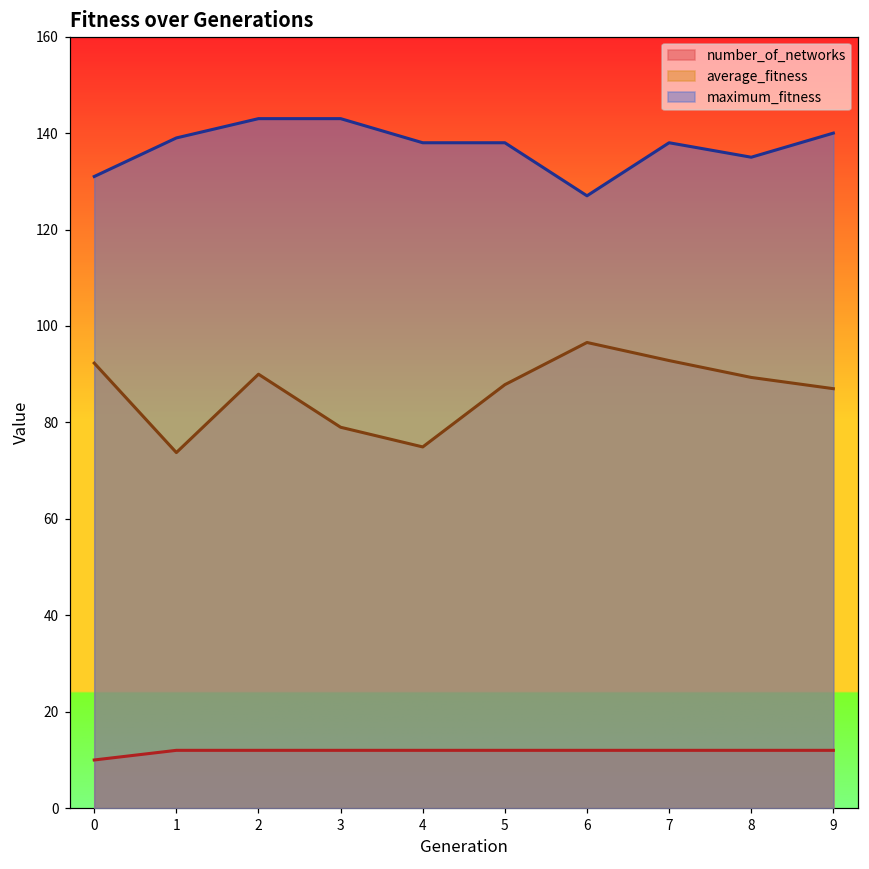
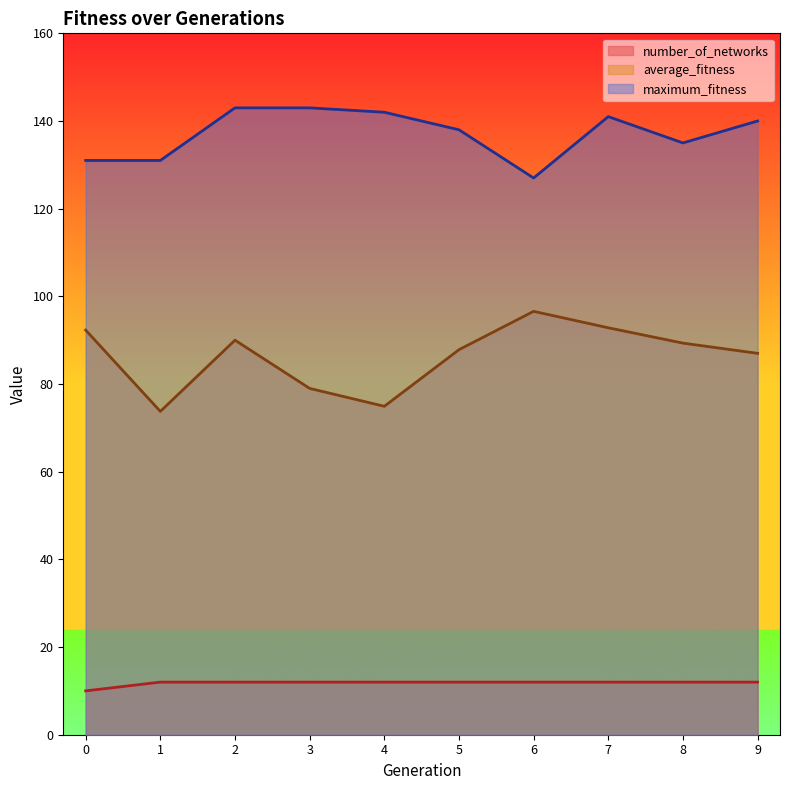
  {
    "maximum_fitness": {
      "0": 131,
-     "1": 139,
+     "1": 131,
      "2": 143,
      "3": 143,
-     "4": 138,
+     "4": 142,
      "5": 138,
      "6": 127,
-     "7": 138,
+     "7": 141,
      "8": 135,
      "9": 140
    }
  }
